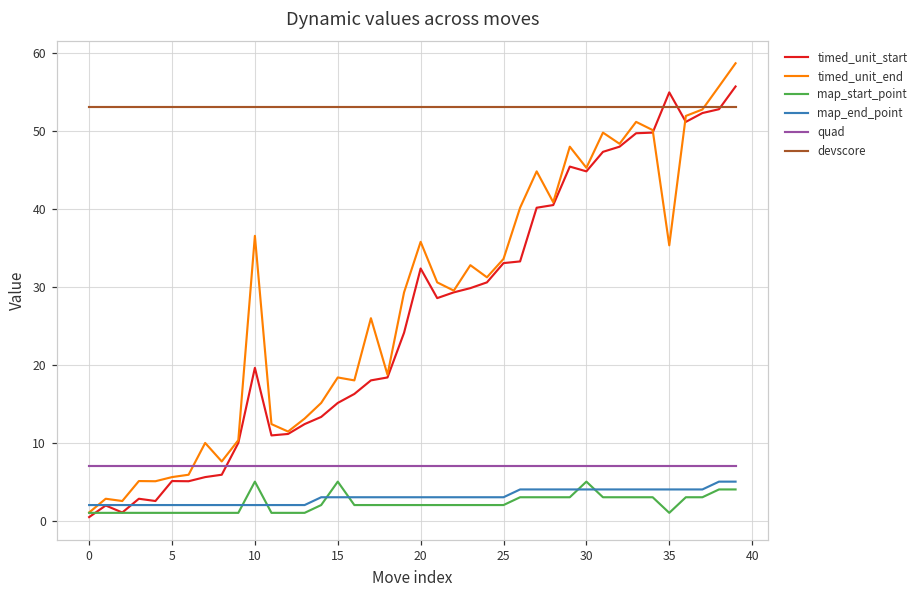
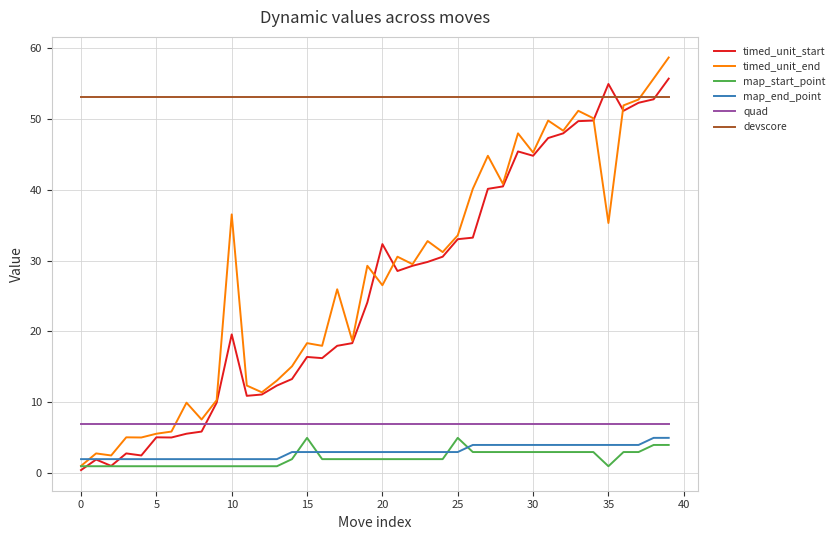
  {
    "timed_unit_start": {
      "0": 0,
      "5": 5,
      "10": 20,
-     "15": 15,
+     "15": 16,
      "20": 32,
      "25": 33,
      "30": 45,
      "35": 55
    },
    "timed_unit_end": {
      "5": 6,
      "10": 37,
      "15": 18,
-     "20": 36,
+     "20": 27,
      "25": 34,
      "30": 45,
      "35": 35
    },
    "map_start_point": {
      "5": 1,
-     "10": 5,
+     "10": 1,
      "15": 5,
      "20": 2,
-     "25": 2,
-     "30": 5,
+     "25": 5,
+     "30": 3,
      "35": 1
    },
    "map_end_point": {
      "0": 2,
      "5": 2,
      "10": 2,
      "15": 3,
      "20": 3,
      "25": 3,
      "30": 4,
      "35": 4
    },
    "quad": {
      "0": 7,
      "5": 7,
      "10": 7,
      "15": 7,
      "20": 7,
      "25": 7,
      "30": 7,
      "35": 7
    },
    "devscore": {
      "0": 53,
      "5": 53,
      "10": 53,
      "15": 53,
      "20": 53,
      "25": 53,
      "30": 53,
      "35": 53
    }
  }
